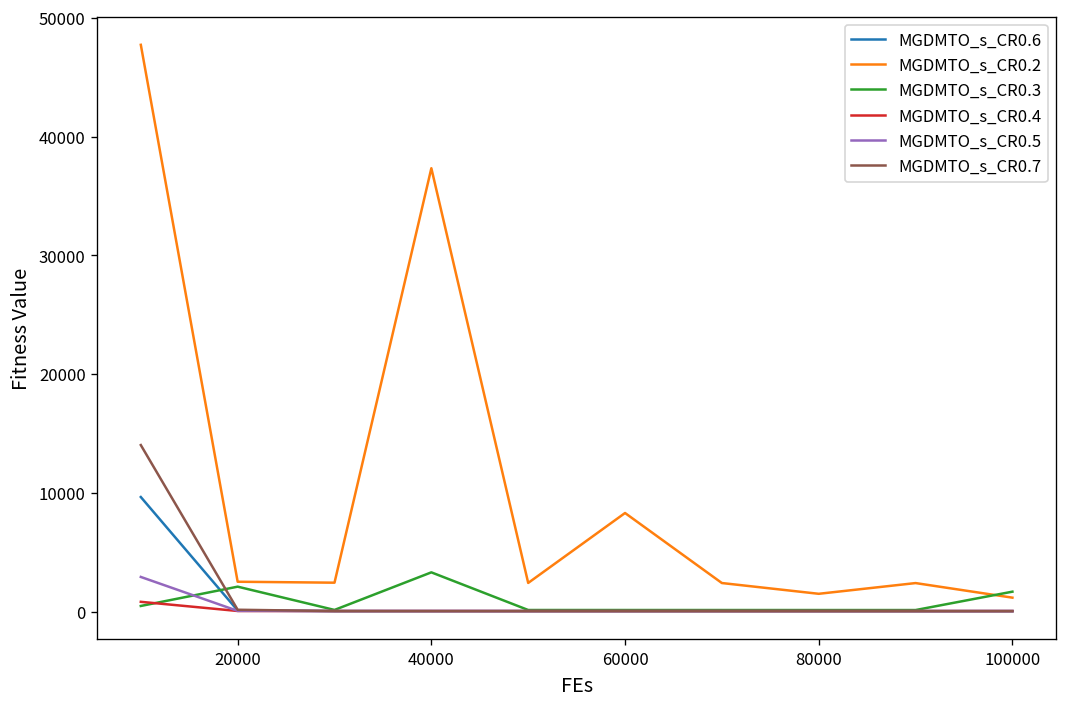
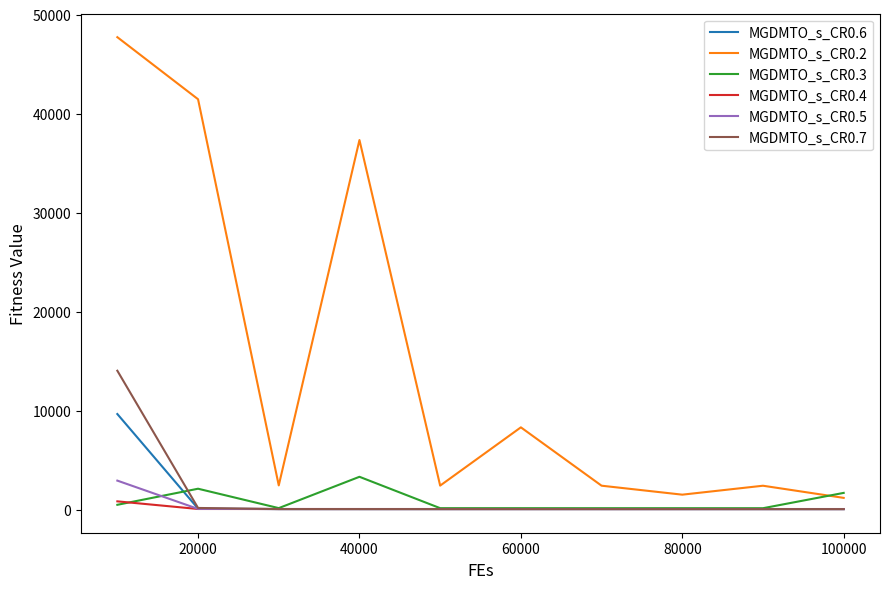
  {
    "MGDMTO_s_CR0.2": {
-     "20000": 3000,
+     "20000": 41000,
      "40000": 37000,
      "60000": 8000,
      "80000": 2000,
      "100000": 1000
    },
    "MGDMTO_s_CR0.3": {
      "20000": 2000,
      "40000": 3000,
      "100000": 2000
    }
  }
